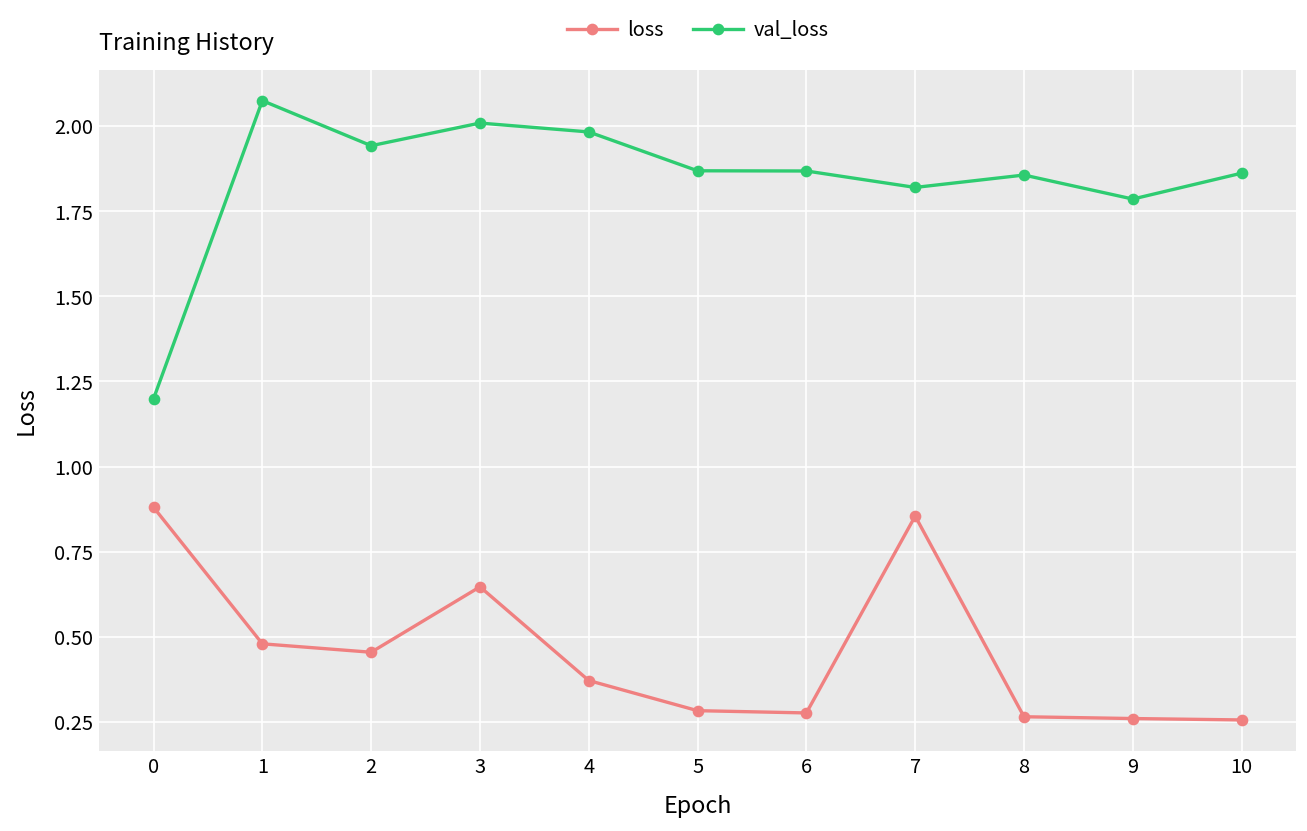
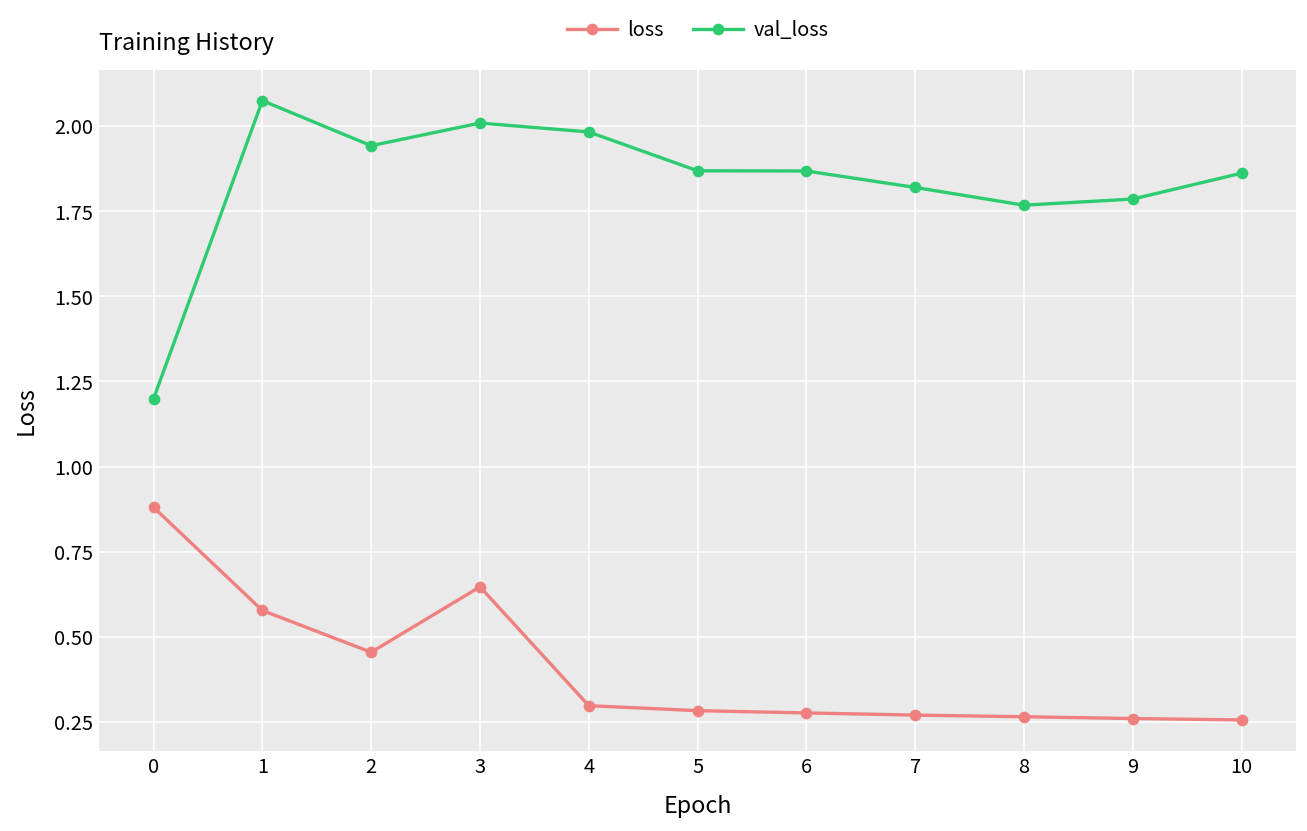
  {
    "loss": {
      "0": 0.88,
-     "1": 0.48,
+     "1": 0.58,
      "2": 0.45,
      "3": 0.65,
-     "4": 0.37,
+     "4": 0.30,
      "5": 0.28,
      "6": 0.28,
-     "7": 0.85,
+     "7": 0.27,
      "8": 0.27,
      "9": 0.26,
      "10": 0.26
    },
    "val_loss": {
      "0": 1.20,
      "1": 2.07,
      "2": 1.94,
      "3": 2.01,
      "4": 1.98,
      "5": 1.87,
      "6": 1.87,
      "7": 1.82,
-     "8": 1.86,
+     "8": 1.77,
      "9": 1.79,
      "10": 1.86
    }
  }
